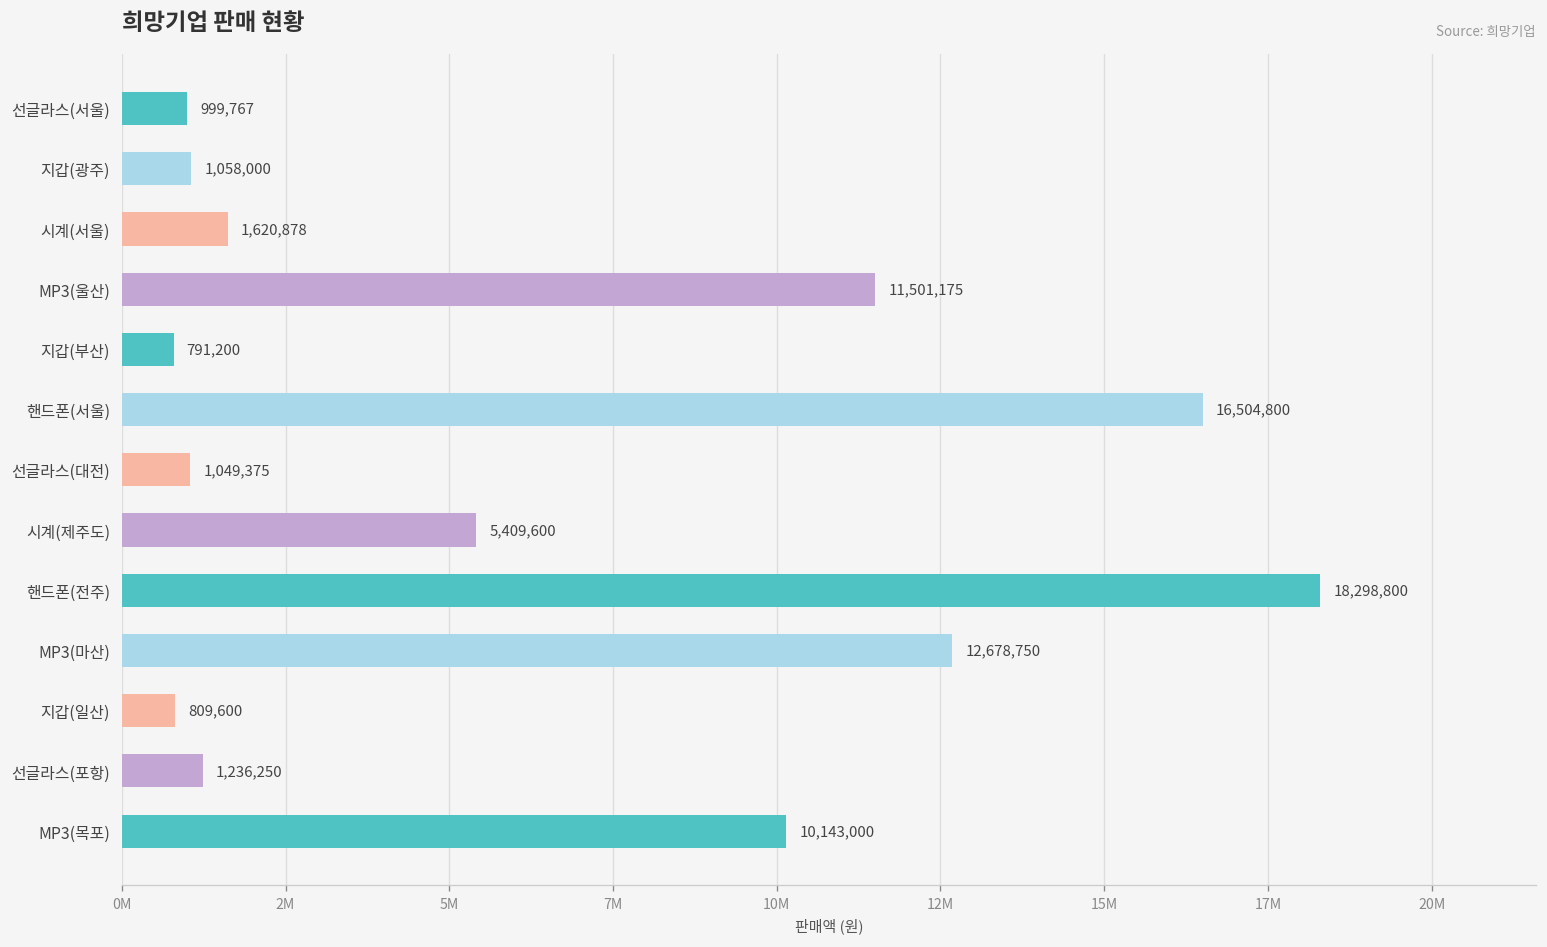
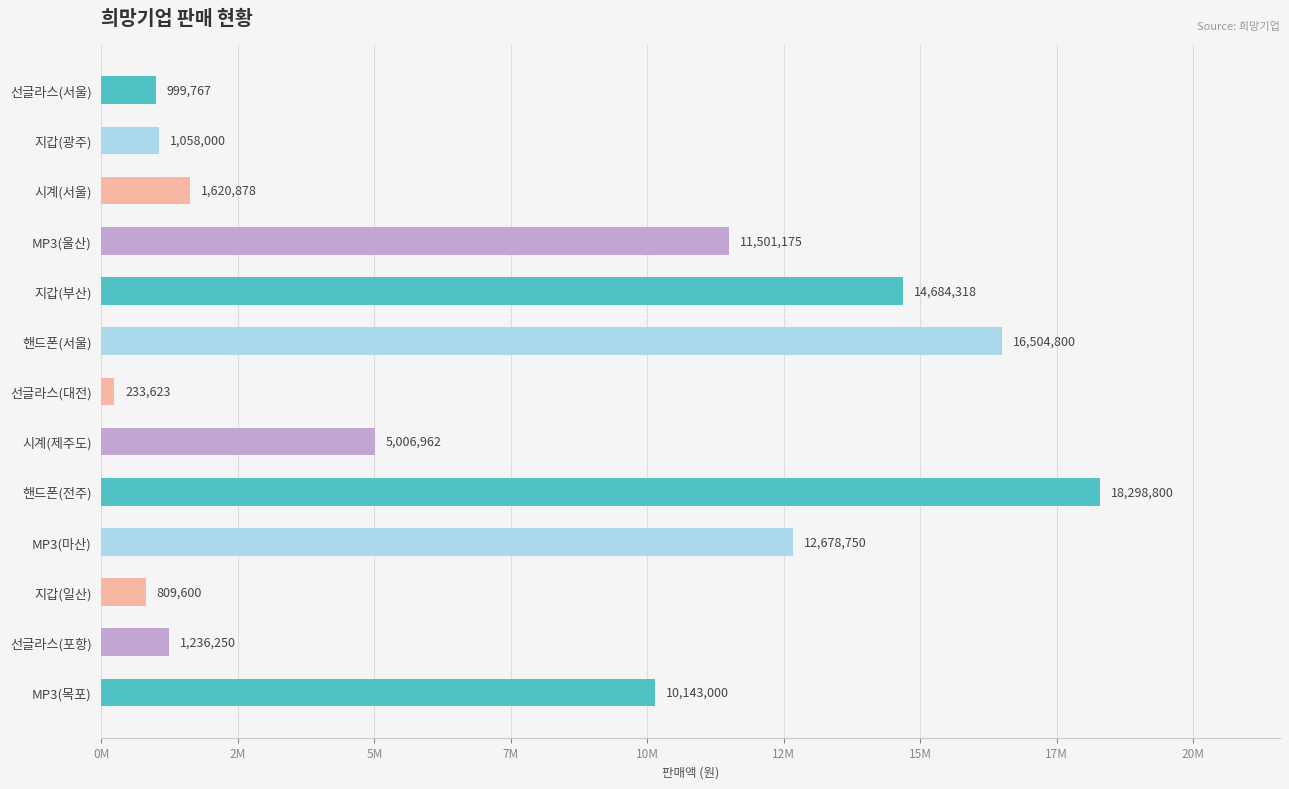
  {
    "선글라스(서울)": "999,767",
    "지갑(광주)": "1,058,000",
    "시계(서울)": "1,620,878",
    "MP3(울산)": "11,501,175",
-   "지갑(부산)": "791,200",
+   "지갑(부산)": "14,684,318",
    "핸드폰(서울)": "16,504,800",
-   "선글라스(대전)": "1,049,375",
-   "시계(제주도)": "5,409,600",
+   "선글라스(대전)": "233,623",
+   "시계(제주도)": "5,006,962",
    "핸드폰(전주)": "18,298,800",
    "MP3(마산)": "12,678,750",
    "지갑(일산)": "809,600",
    "선글라스(포항)": "1,236,250",
    "MP3(목포)": "10,143,000"
  }
